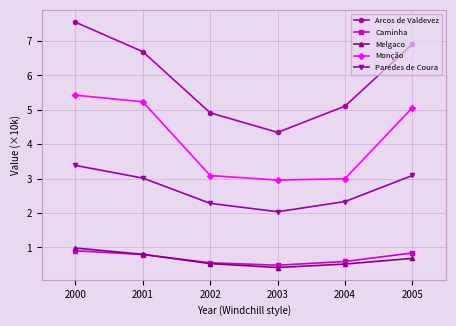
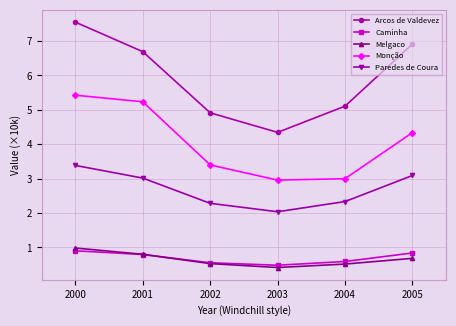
  {
    "Monção": {
      "2000": 5.4,
      "2001": 5.2,
-     "2002": 3.1,
+     "2002": 3.4,
      "2003": 3.0,
      "2004": 3.0,
-     "2005": 5.1
+     "2005": 4.3
    }
  }
